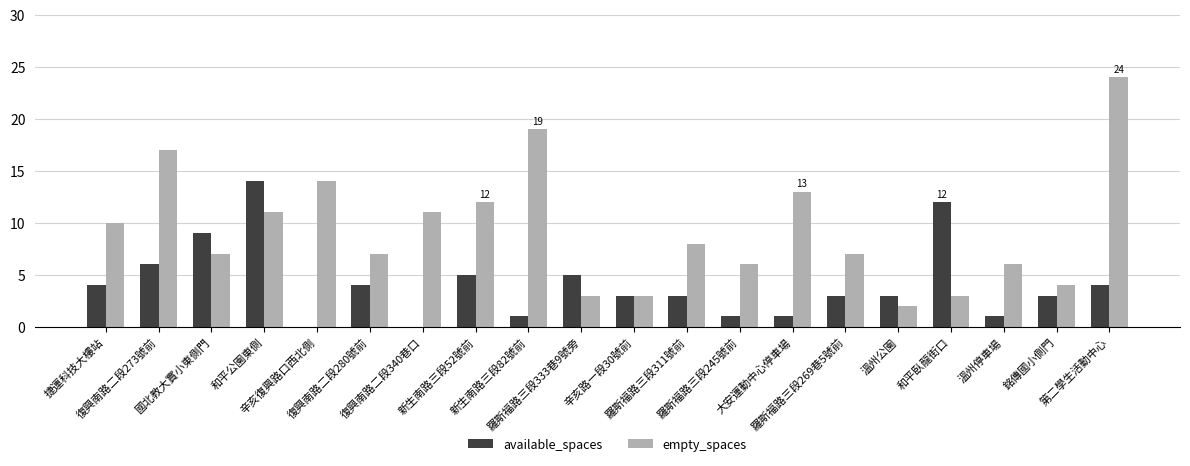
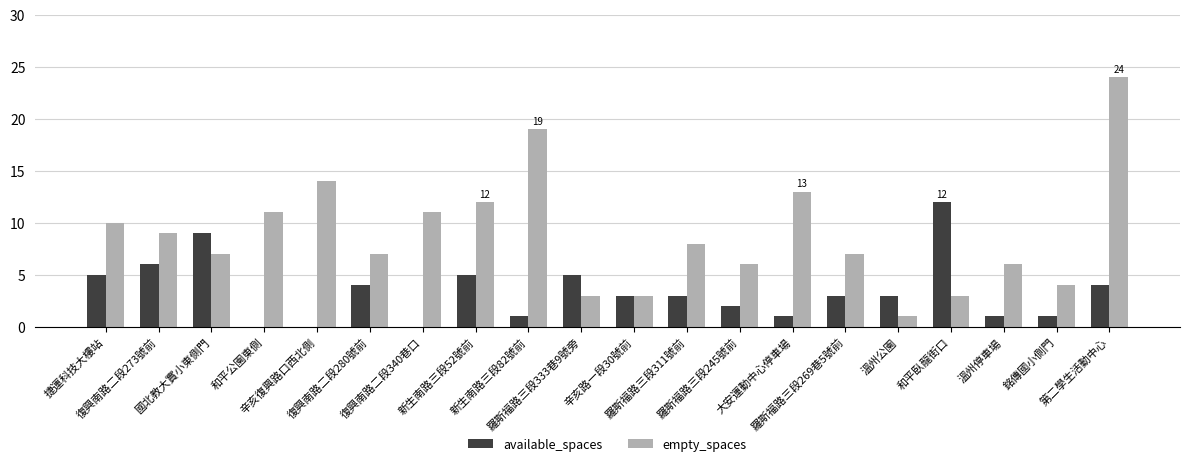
  {
    "available_spaces": {
-     "捷運科技大樓站": 4,
+     "捷運科技大樓站": 5,
      "復興南路二段273號前": 6,
      "國北教大實小東側門": 9,
-     "和平公園東側": 14,
+     "和平公園東側": 0,
      "辛亥復興路口西北側": 0,
      "復興南路二段280號前": 4,
      "復興南路二段340巷口": 0,
      "新生南路三段52號前": 5,
      "新生南路三段82號前": 1,
      "羅斯福路三段333巷9號旁": 5,
      "辛亥路一段30號前": 3,
      "羅斯福路三段311號前": 3,
-     "羅斯福路三段245號前": 1,
+     "羅斯福路三段245號前": 2,
      "大安運動中心停車場": 1,
      "羅斯福路三段269巷5號前": 3,
      "溫州公園": 3,
      "溫州停車場": 1,
-     "銘傳國小側門": 3,
+     "銘傳國小側門": 1,
      "第二學生活動中心": 4
    },
    "empty_spaces": {
      "捷運科技大樓站": 10,
-     "復興南路二段273號前": 17,
+     "復興南路二段273號前": 9,
      "國北教大實小東側門": 7,
      "和平公園東側": 11,
      "辛亥復興路口西北側": 14,
      "復興南路二段280號前": 7,
      "復興南路二段340巷口": 11,
      "羅斯福路三段333巷9號旁": 3,
      "辛亥路一段30號前": 3,
      "羅斯福路三段311號前": 8,
      "羅斯福路三段245號前": 6,
      "羅斯福路三段269巷5號前": 7,
-     "溫州公園": 2,
+     "溫州公園": 1,
      "和平臥龍街口": 3,
      "溫州停車場": 6,
      "銘傳國小側門": 4
    }
  }
